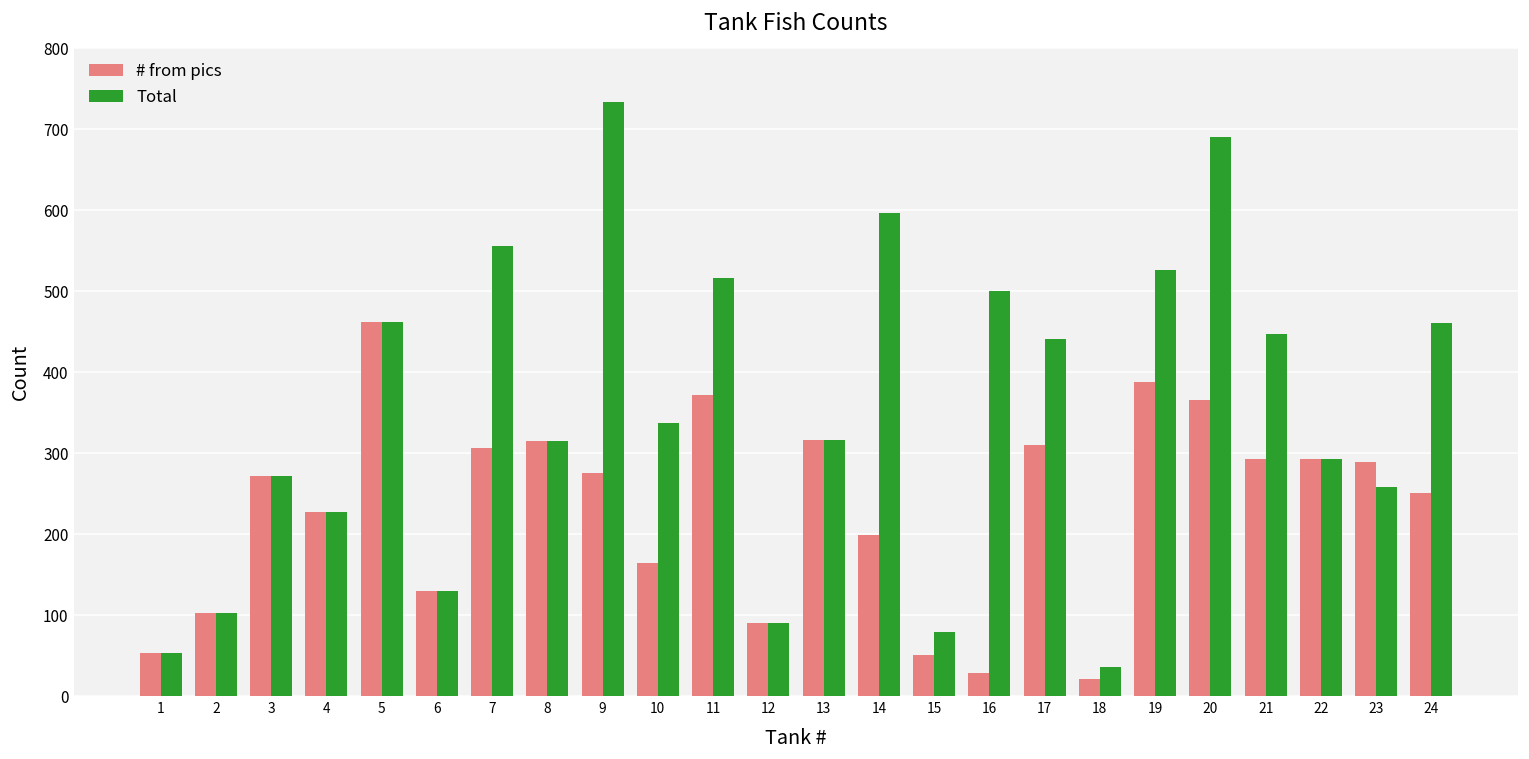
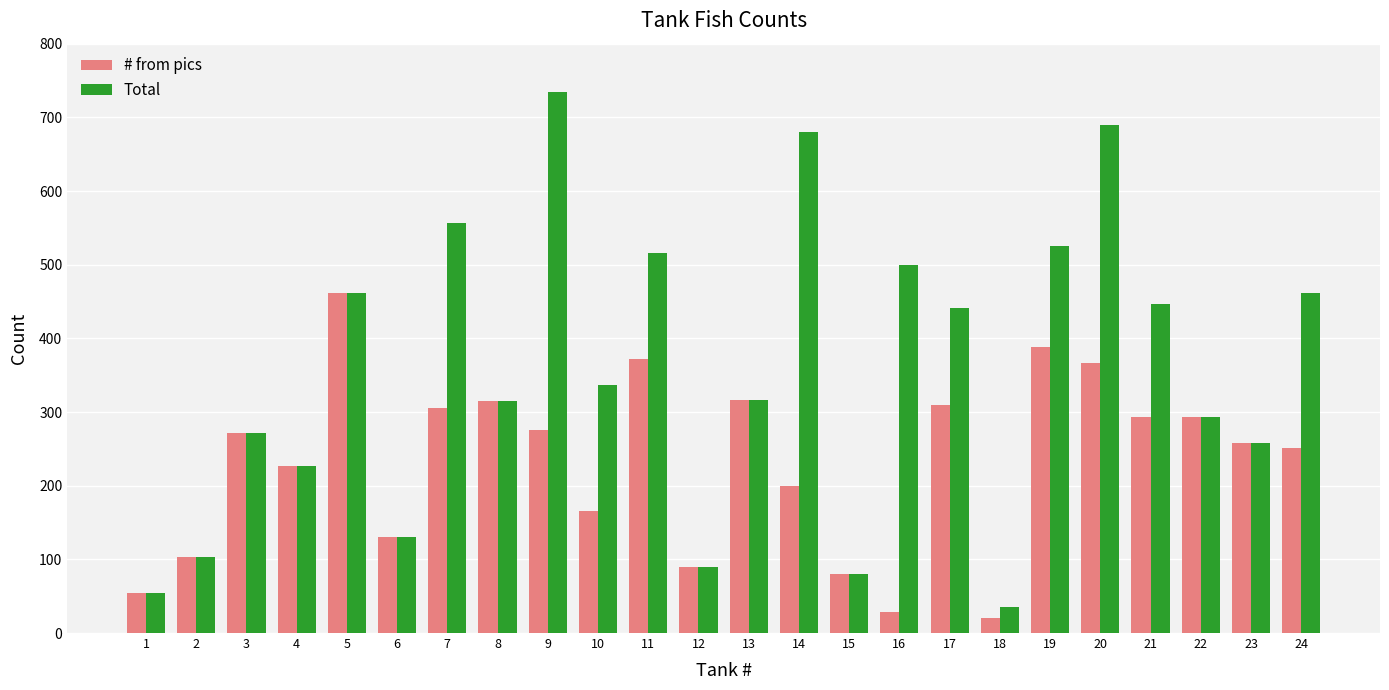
  {
    "# from pics": {
      "1": 50,
      "2": 100,
      "3": 270,
      "4": 230,
      "5": 460,
      "6": 130,
      "7": 310,
      "8": 320,
      "9": 280,
      "10": 170,
      "11": 370,
      "12": 90,
      "13": 320,
      "14": 200,
-     "15": 50,
+     "15": 80,
      "16": 30,
      "17": 310,
      "18": 20,
      "19": 390,
      "20": 370,
      "21": 290,
      "22": 290,
-     "23": 290,
+     "23": 260,
      "24": 250
    },
    "Total": {
      "1": 50,
      "2": 100,
      "3": 270,
      "4": 230,
      "5": 460,
      "6": 130,
      "7": 560,
      "8": 320,
      "9": 730,
      "10": 340,
      "11": 520,
      "12": 90,
      "13": 320,
-     "14": 600,
+     "14": 680,
      "15": 80,
      "16": 500,
      "17": 440,
      "18": 40,
      "19": 530,
      "20": 690,
      "21": 450,
      "22": 290,
      "23": 260,
      "24": 460
    }
  }
